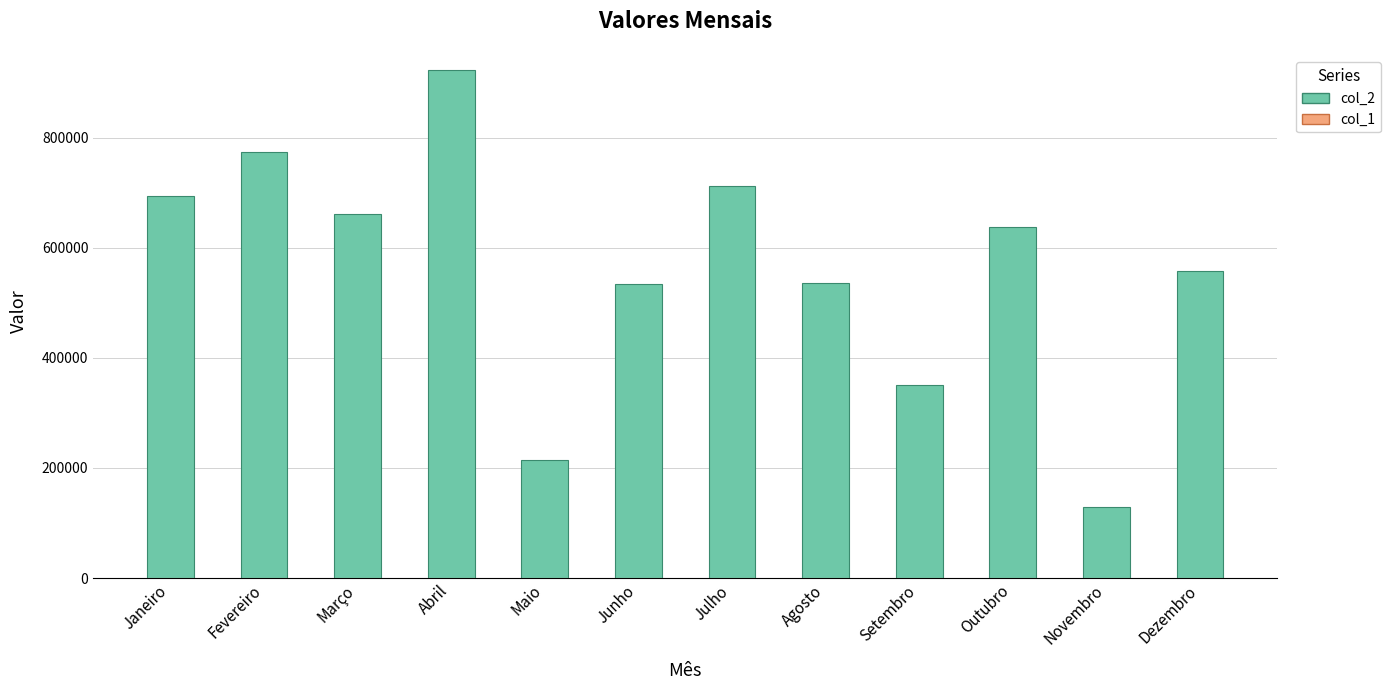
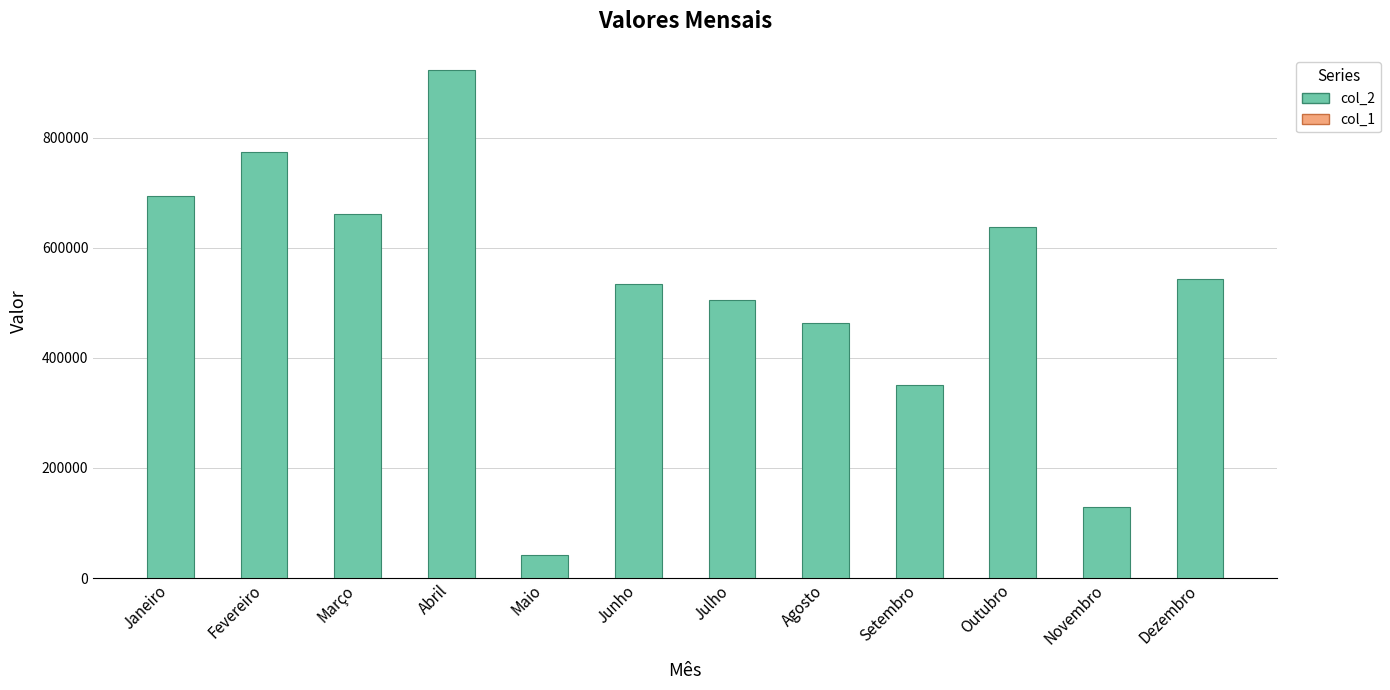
  {
    "col_2": {
      "Janeiro": 700000,
      "Fevereiro": 770000,
      "Março": 660000,
      "Abril": 920000,
-     "Maio": 210000,
+     "Maio": 40000,
      "Junho": 530000,
-     "Julho": 710000,
-     "Agosto": 540000,
+     "Julho": 500000,
+     "Agosto": 460000,
      "Setembro": 350000,
      "Outubro": 640000,
      "Novembro": 130000,
-     "Dezembro": 560000
+     "Dezembro": 540000
    }
  }
